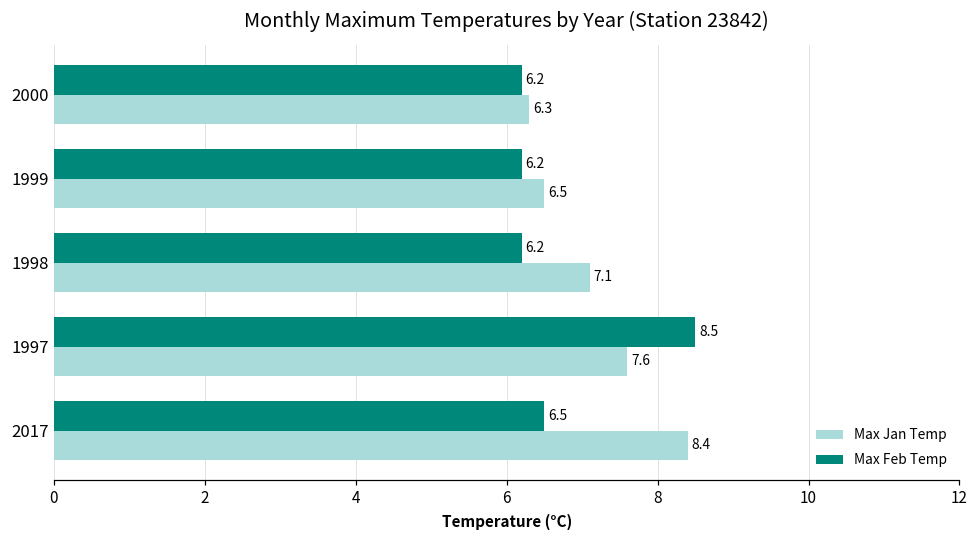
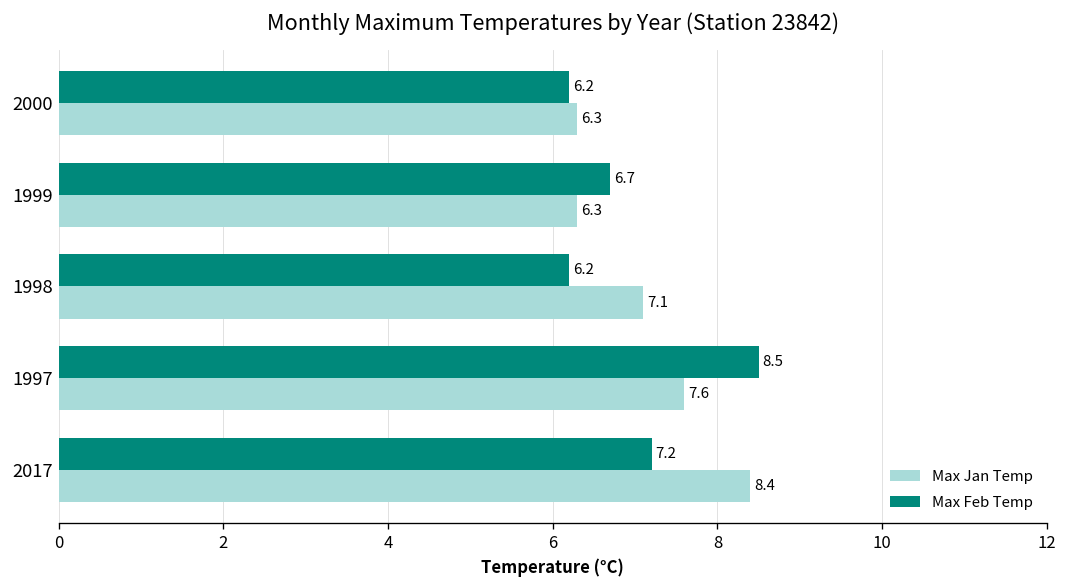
  {
    "Max Jan Temp": {
      "2000": 6.3,
-     "1999": 6.5,
+     "1999": 6.3,
      "1998": 7.1,
      "1997": 7.6,
      "2017": 8.4
    },
    "Max Feb Temp": {
      "2000": 6.2,
-     "1999": 6.2,
+     "1999": 6.7,
      "1998": 6.2,
      "1997": 8.5,
-     "2017": 6.5
+     "2017": 7.2
    }
  }
